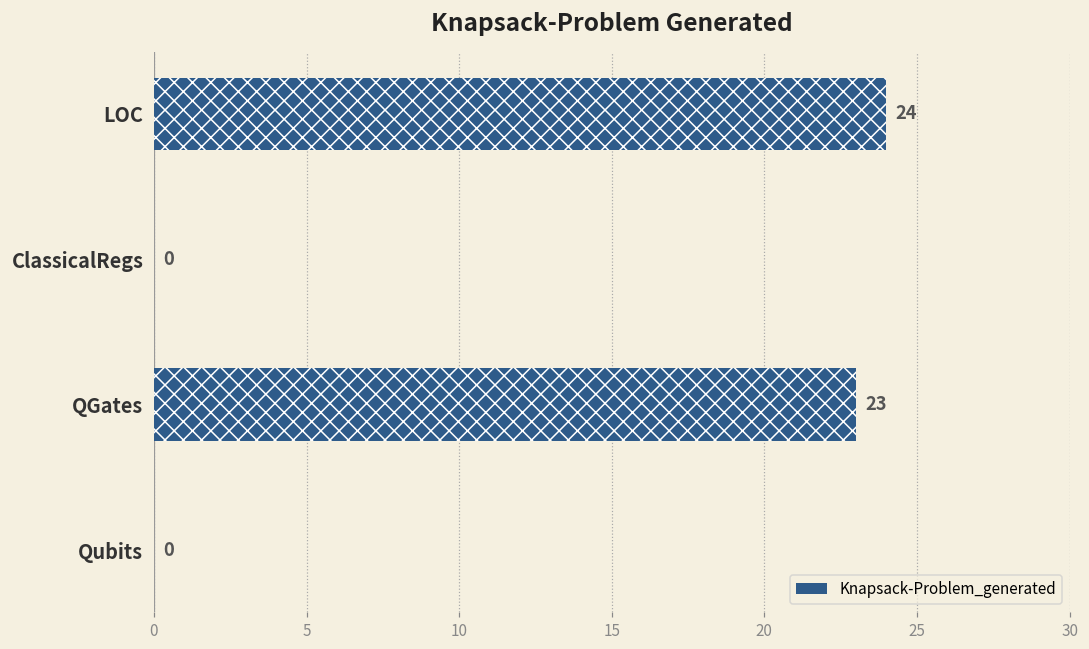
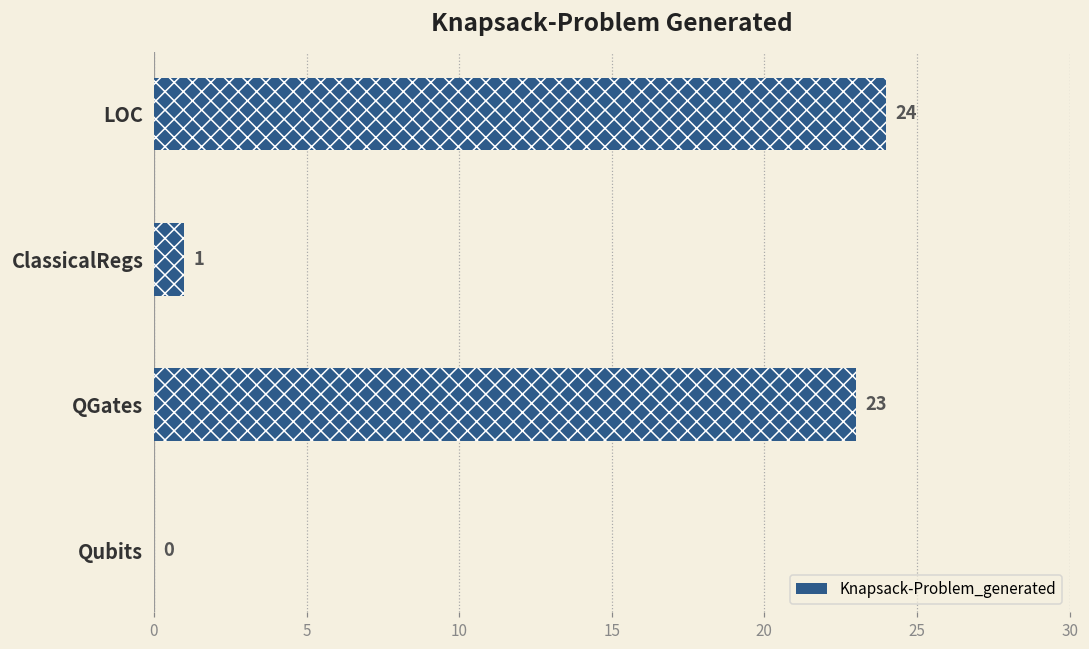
  {
    "LOC": 24,
-   "ClassicalRegs": 0,
+   "ClassicalRegs": 1,
    "QGates": 23,
    "Qubits": 0
  }
